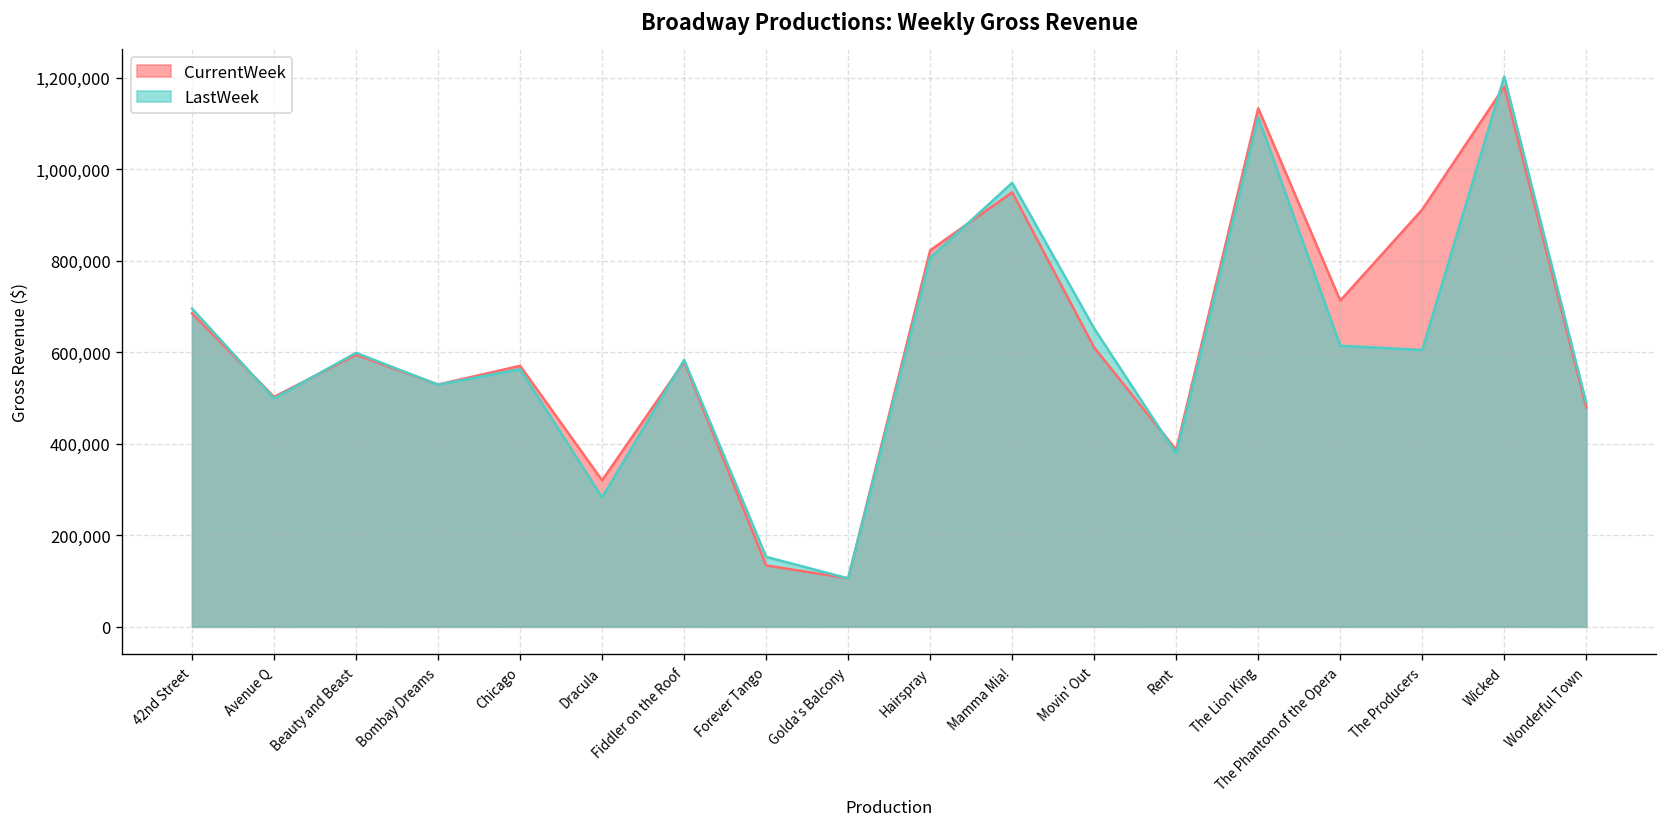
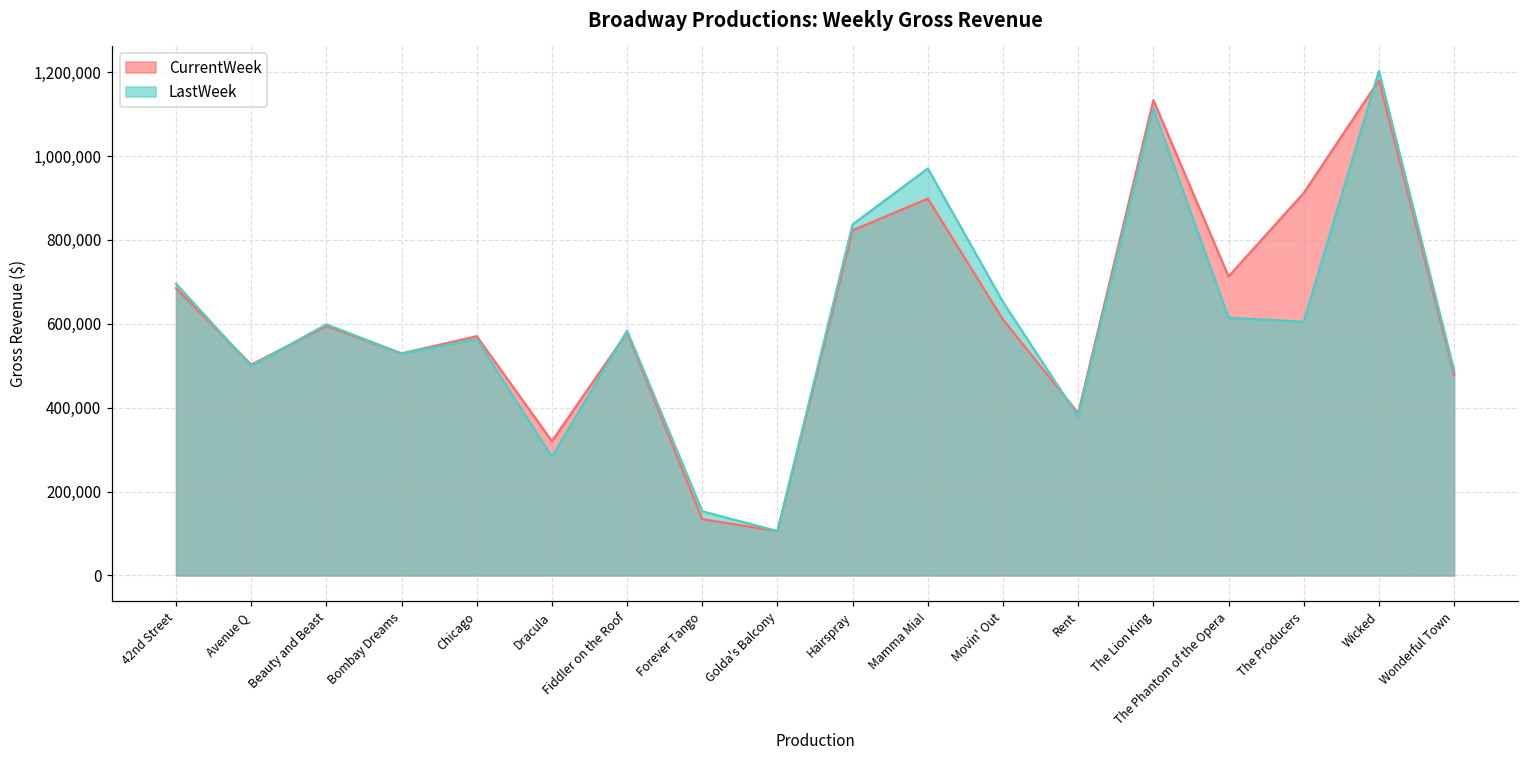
  {
    "CurrentWeek": {
      "42nd Street": "680,000",
      "Chicago": "570,000",
      "Dracula": "320,000",
      "Forever Tango": "130,000",
      "Hairspray": "820,000",
-     "Mamma Mia!": "950,000",
+     "Mamma Mia!": "900,000",
      "Movin' Out": "610,000",
      "Rent": "390,000",
      "The Lion King": "1,130,000",
      "The Phantom of the Opera": "710,000",
      "The Producers": "910,000",
      "Wicked": "1,180,000",
      "Wonderful Town": "480,000"
    },
    "LastWeek": {
      "42nd Street": "700,000",
      "Chicago": "560,000",
      "Dracula": "280,000",
      "Forever Tango": "150,000",
-     "Hairspray": "810,000",
+     "Hairspray": "840,000",
      "Mamma Mia!": "970,000",
      "Movin' Out": "650,000",
      "Rent": "380,000",
      "The Lion King": "1,110,000",
      "The Phantom of the Opera": "610,000",
      "The Producers": "600,000",
      "Wicked": "1,200,000",
      "Wonderful Town": "490,000"
    }
  }
